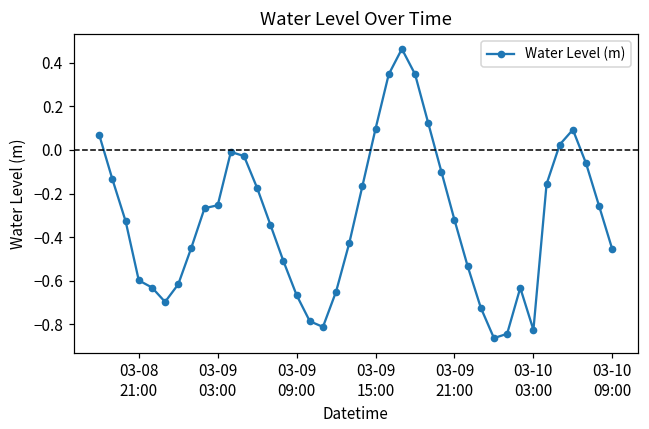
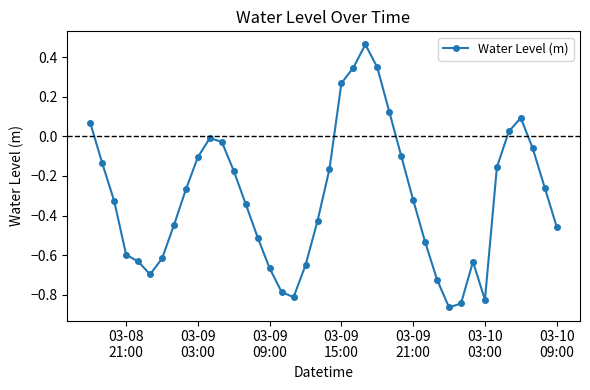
  {
    "03-08 21:00": -0.60,
-   "03-09 03:00": -0.25,
+   "03-09 03:00": -0.10,
    "03-09 09:00": -0.67,
-   "03-09 15:00": 0.10,
+   "03-09 15:00": 0.27,
    "03-09 21:00": -0.32,
    "03-10 03:00": -0.82,
    "03-10 09:00": -0.46
  }
